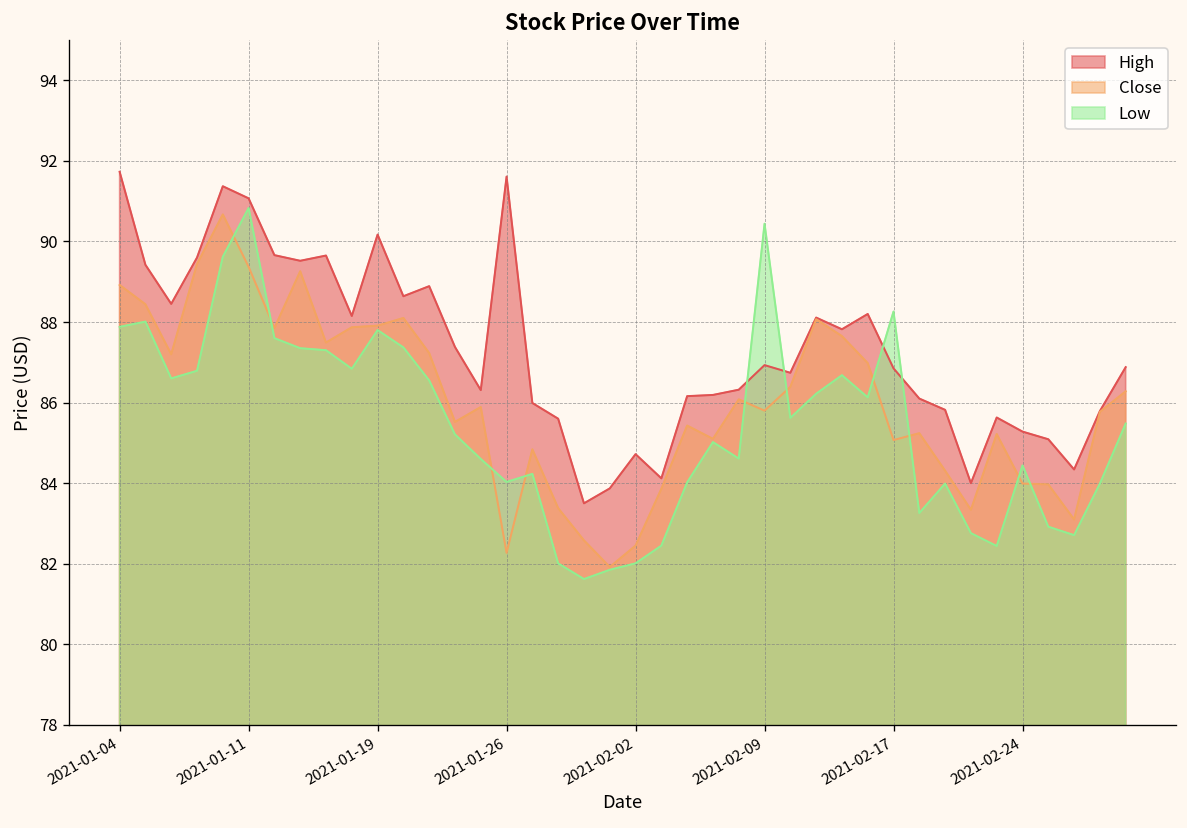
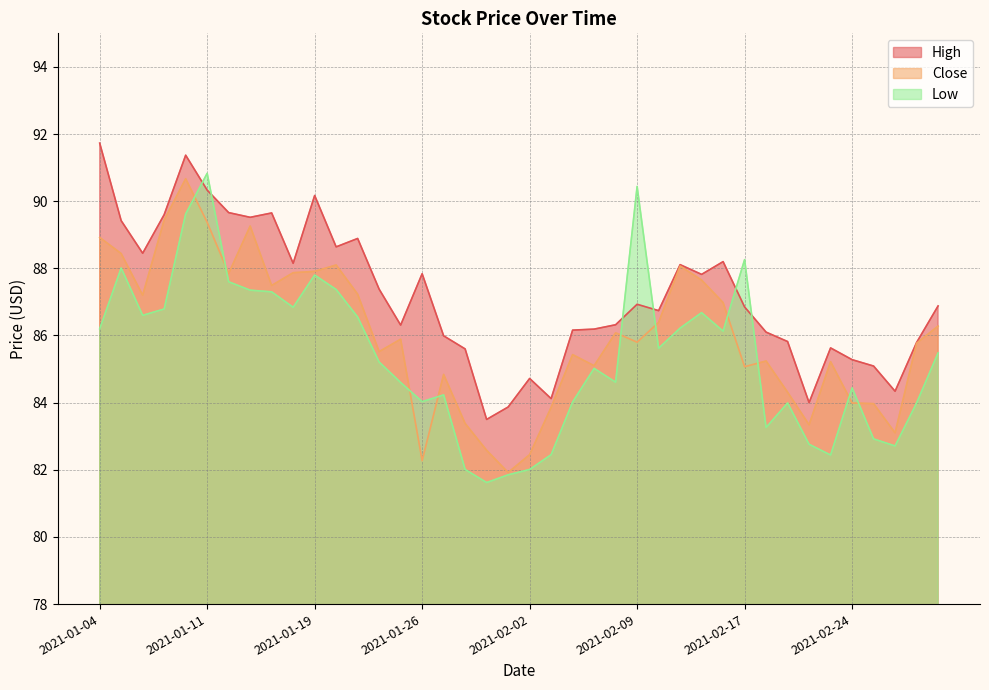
  {
    "High": {
      "2021-01-04": 91.7,
-     "2021-01-11": 91.1,
+     "2021-01-11": 90.3,
      "2021-01-19": 90.2,
-     "2021-01-26": 91.6,
+     "2021-01-26": 87.8,
      "2021-02-02": 84.7,
      "2021-02-09": 86.9,
      "2021-02-17": 86.9,
      "2021-02-24": 85.3
    },
    "Close": {
      "2021-01-04": 88.9,
      "2021-01-11": 89.4,
      "2021-01-19": 87.9,
      "2021-01-26": 82.3,
      "2021-02-02": 82.5,
      "2021-02-09": 85.8,
      "2021-02-17": 85.1,
      "2021-02-24": 84.0
    },
    "Low": {
-     "2021-01-04": 87.9,
+     "2021-01-04": 86.2,
      "2021-01-11": 90.8,
      "2021-01-19": 87.8,
      "2021-01-26": 84.0,
      "2021-02-02": 82.0,
      "2021-02-09": 90.4,
      "2021-02-17": 88.3,
      "2021-02-24": 84.4
    }
  }
